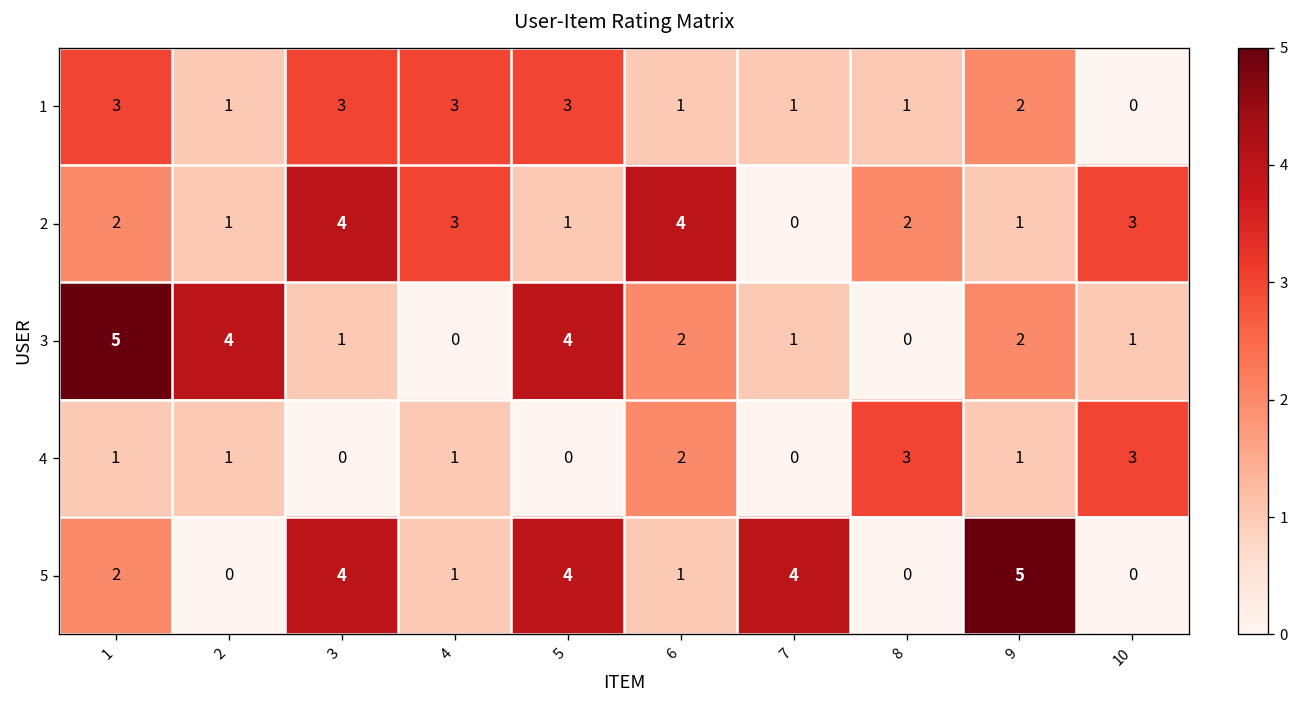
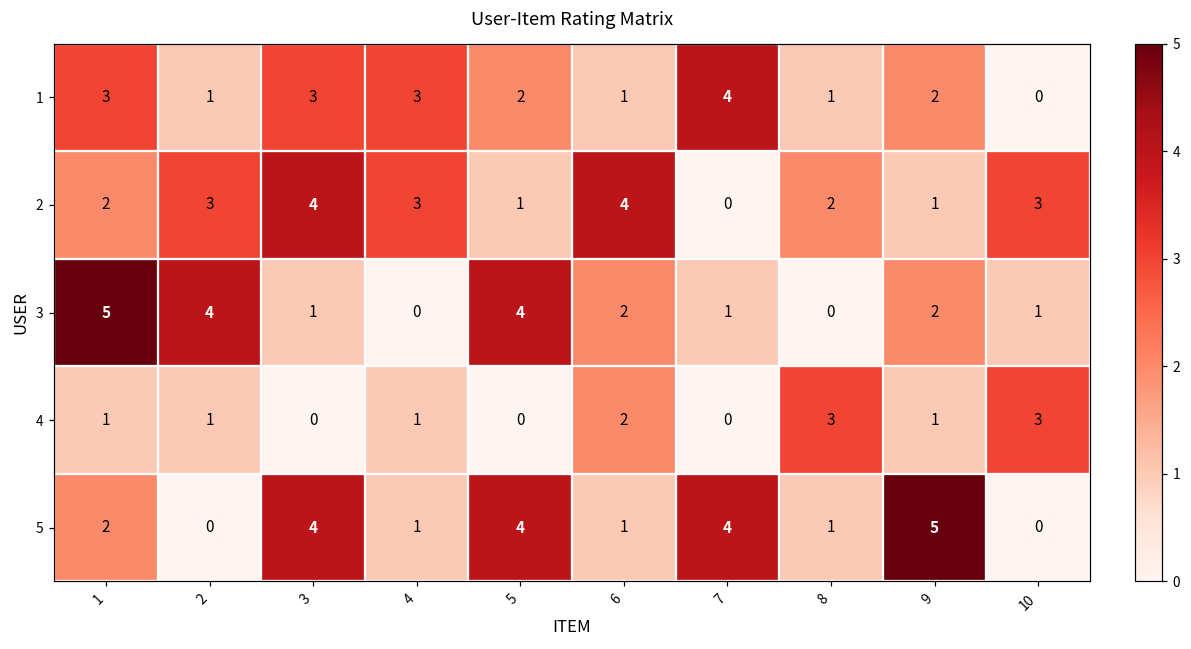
  {
    "1": {
      "1": 3,
      "2": 1,
      "3": 3,
      "4": 3,
-     "5": 3,
+     "5": 2,
      "6": 1,
-     "7": 1,
+     "7": 4,
      "8": 1,
      "9": 2,
      "10": 0
    },
    "2": {
      "1": 2,
-     "2": 1,
+     "2": 3,
      "3": 4,
      "4": 3,
      "5": 1,
      "6": 4,
      "7": 0,
      "8": 2,
      "9": 1,
      "10": 3
    },
    "3": {
      "1": 5,
      "2": 4,
      "3": 1,
      "4": 0,
      "5": 4,
      "6": 2,
      "7": 1,
      "8": 0,
      "9": 2,
      "10": 1
    },
    "4": {
      "1": 1,
      "2": 1,
      "3": 0,
      "4": 1,
      "5": 0,
      "6": 2,
      "7": 0,
      "8": 3,
      "9": 1,
      "10": 3
    },
    "5": {
      "1": 2,
      "2": 0,
      "3": 4,
      "4": 1,
      "5": 4,
      "6": 1,
      "7": 4,
-     "8": 0,
+     "8": 1,
      "9": 5,
      "10": 0
    }
  }
